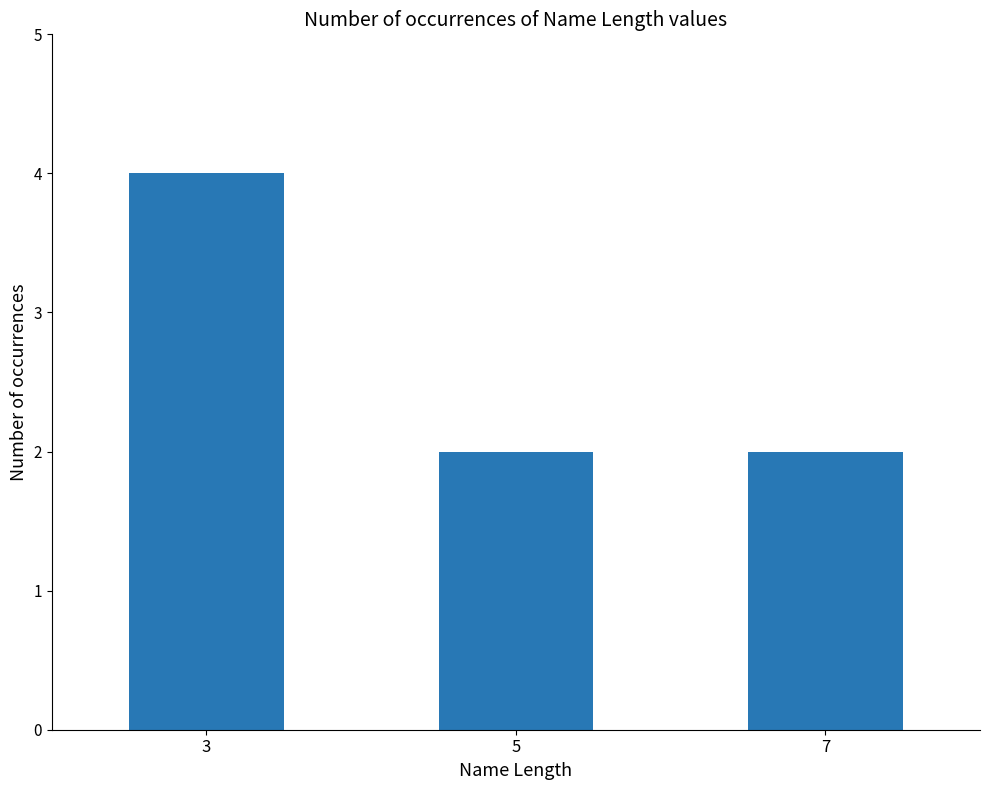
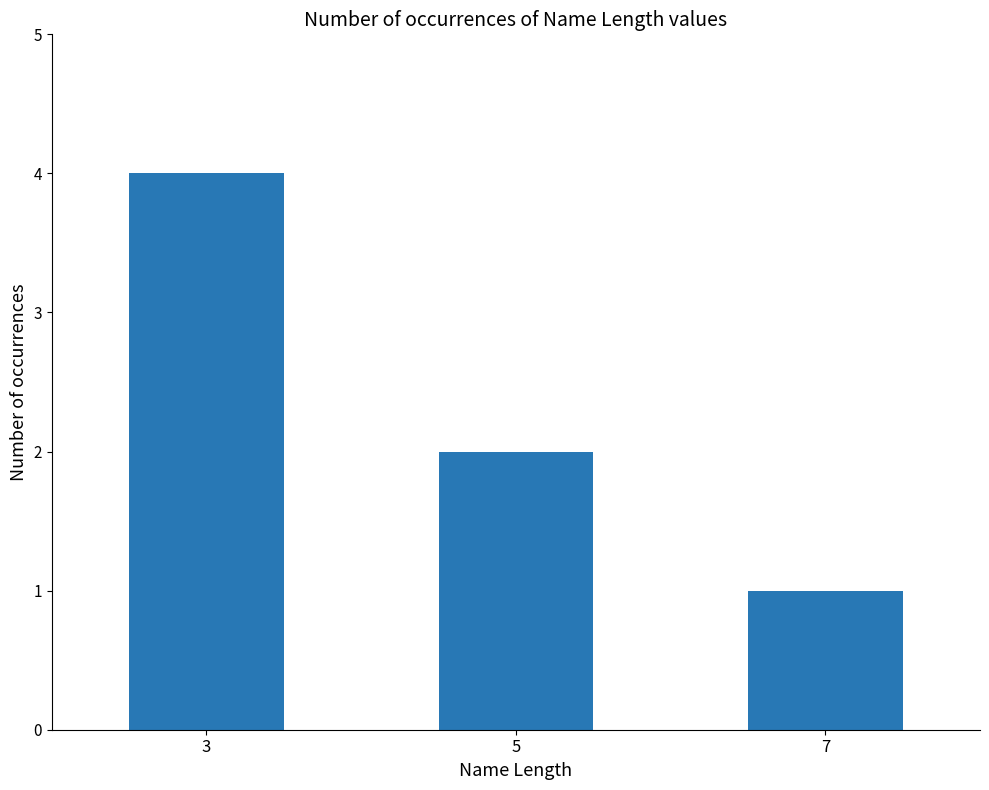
  {
    "3": 4,
    "5": 2,
-   "7": 2
+   "7": 1
  }
